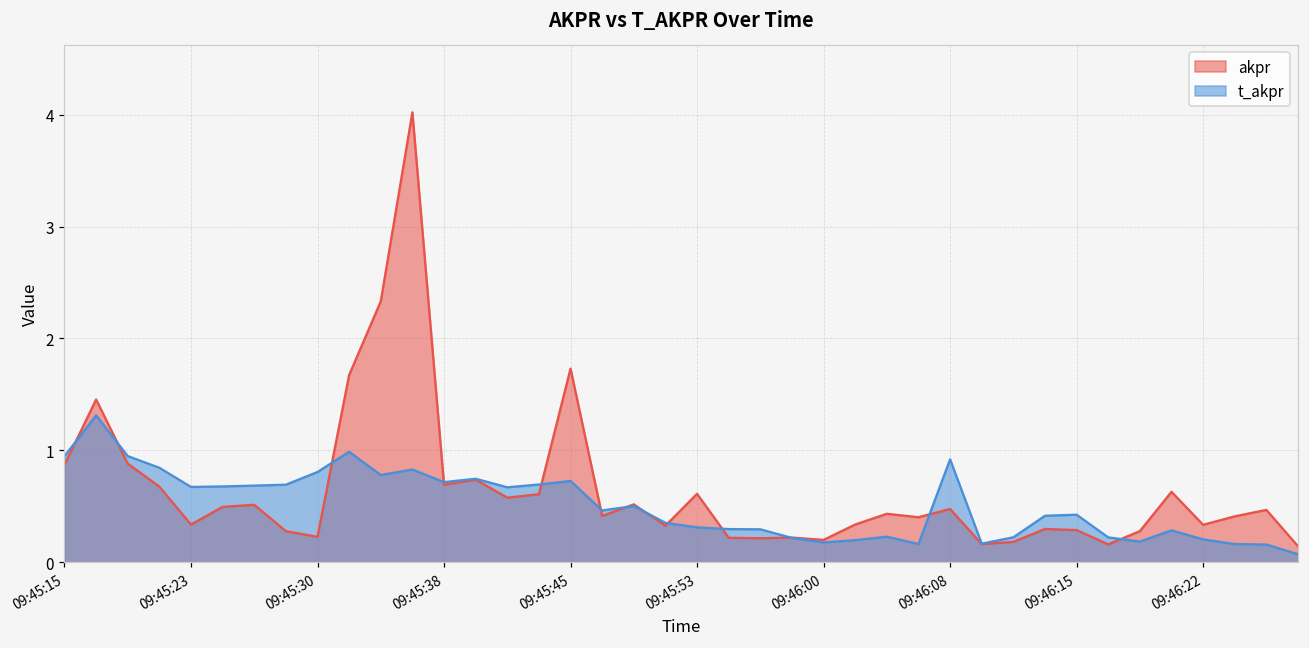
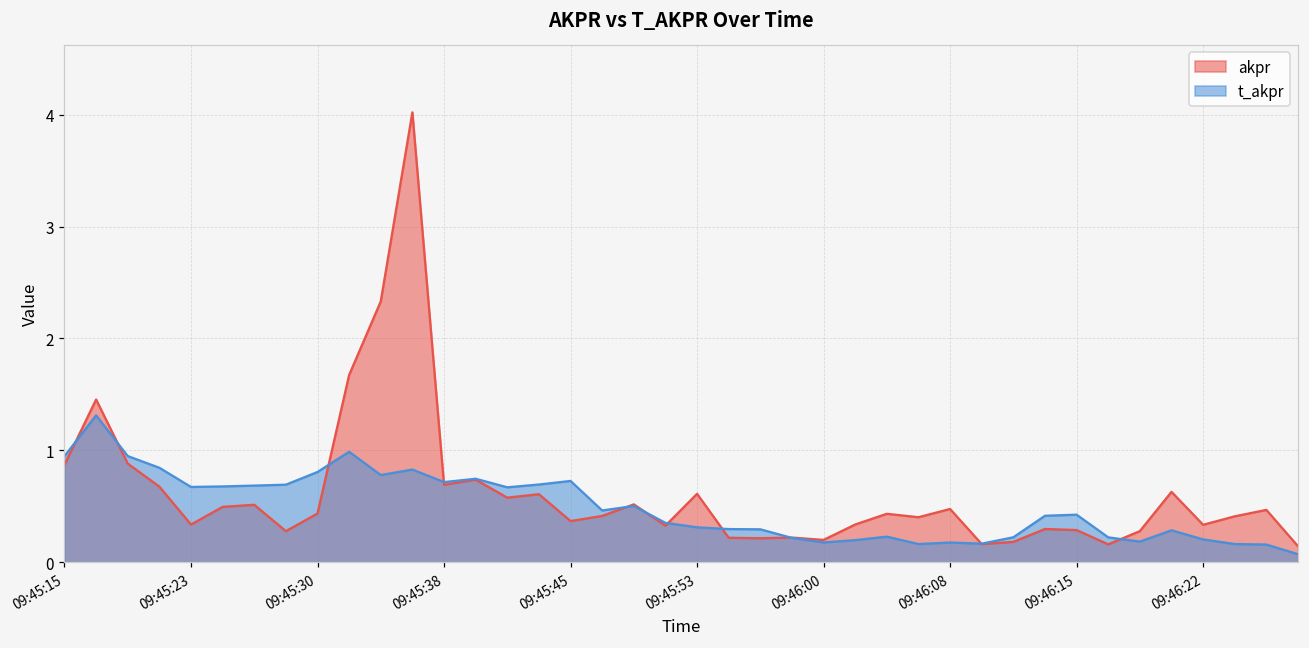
  {
    "akpr": {
      "09:45:15": 0.87,
      "09:45:23": 0.34,
-     "09:45:30": 0.23,
-     "09:45:45": 1.73,
+     "09:45:30": 0.44,
+     "09:45:45": 0.37,
      "09:45:53": 0.61,
      "09:46:08": 0.48,
      "09:46:15": 0.29,
      "09:46:22": 0.34
    },
    "t_akpr": {
      "09:45:15": 0.95,
      "09:45:23": 0.67,
      "09:45:30": 0.81,
      "09:45:45": 0.73,
      "09:45:53": 0.31,
-     "09:46:08": 0.92,
+     "09:46:08": 0.18,
      "09:46:15": 0.43,
      "09:46:22": 0.20
    }
  }
